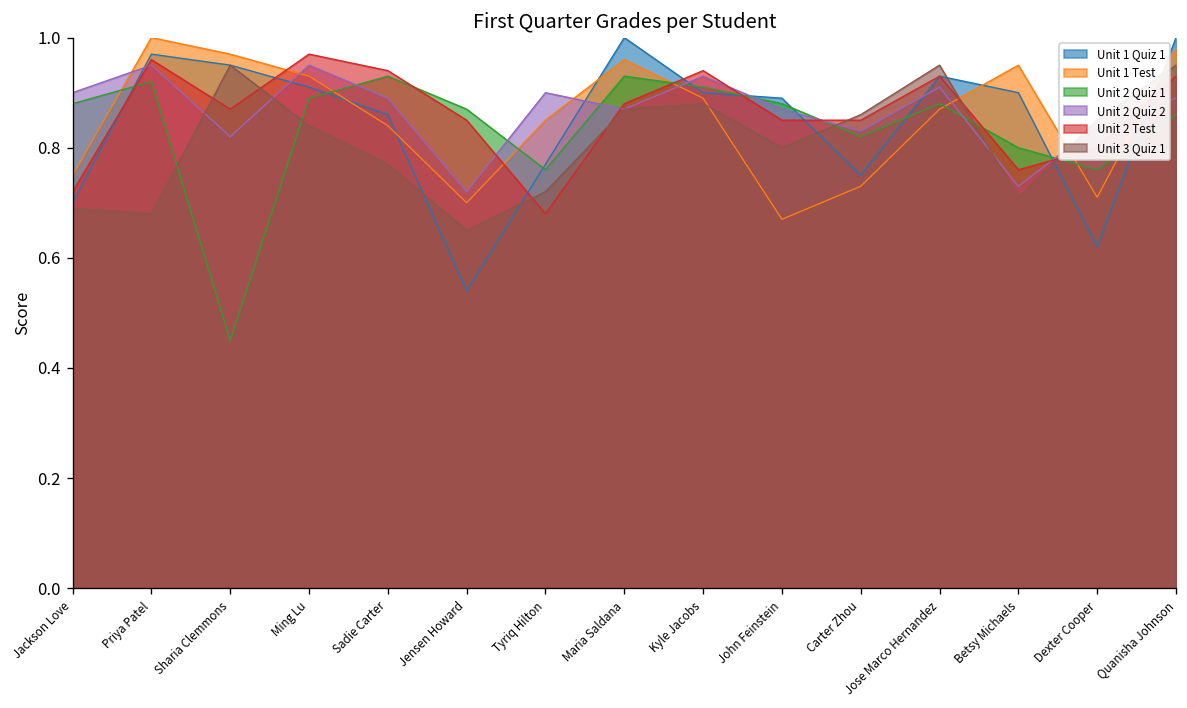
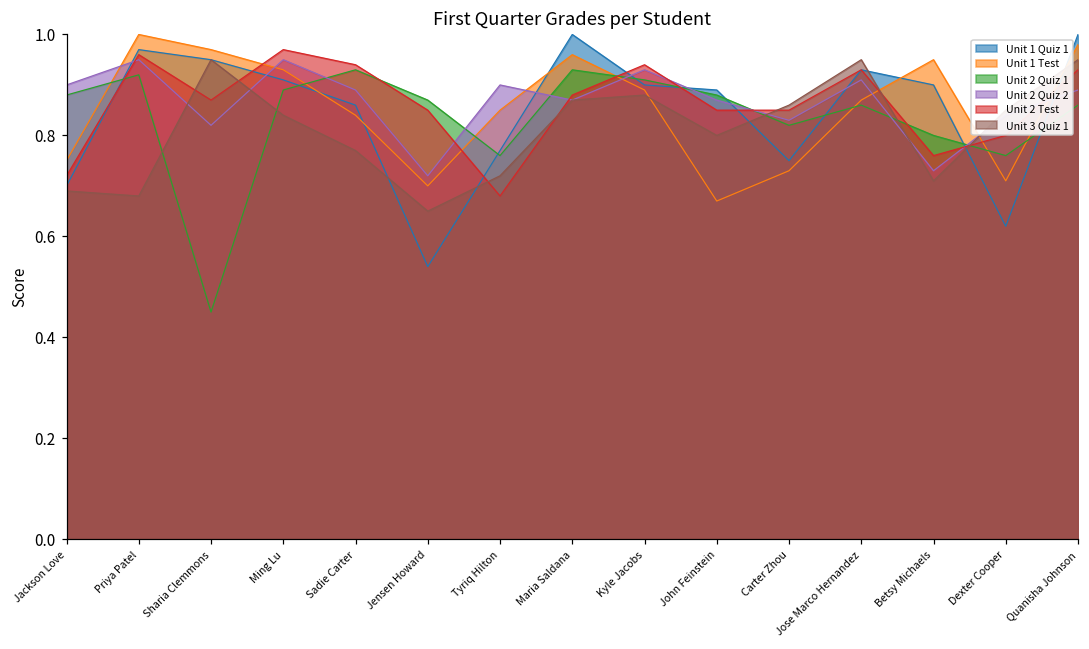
  {
    "Unit 1 Quiz 1": {
      "Jackson Love": 0.70,
      "Priya Patel": 0.97,
      "Ming Lu": 0.91,
      "Sadie Carter": 0.86,
      "Jensen Howard": 0.54,
      "Tyriq Hilton": 0.77,
      "Maria Saldana": 1.00,
      "Kyle Jacobs": 0.90,
      "John Feinstein": 0.89,
      "Carter Zhou": 0.75,
      "Betsy Michaels": 0.90,
      "Dexter Cooper": 0.62,
      "Quanisha Johnson": 1.00
    },
    "Unit 1 Test": {
      "Jackson Love": 0.75,
      "Priya Patel": 1.00,
      "Sharia Clemmons": 0.97,
      "Ming Lu": 0.93,
      "Sadie Carter": 0.84,
      "Jensen Howard": 0.70,
      "Tyriq Hilton": 0.85,
      "Maria Saldana": 0.96,
      "Kyle Jacobs": 0.89,
      "John Feinstein": 0.67,
      "Carter Zhou": 0.73,
      "Jose Marco Hernandez": 0.87,
      "Betsy Michaels": 0.95,
      "Dexter Cooper": 0.71,
      "Quanisha Johnson": 0.98
    },
    "Unit 2 Quiz 1": {
      "Jackson Love": 0.88,
      "Priya Patel": 0.92,
      "Sharia Clemmons": 0.45,
      "Ming Lu": 0.89,
      "Sadie Carter": 0.93,
      "Jensen Howard": 0.87,
      "Tyriq Hilton": 0.76,
      "Maria Saldana": 0.93,
      "Kyle Jacobs": 0.91,
      "John Feinstein": 0.88,
      "Carter Zhou": 0.82,
-     "Jose Marco Hernandez": 0.88,
+     "Jose Marco Hernandez": 0.86,
      "Betsy Michaels": 0.80,
      "Dexter Cooper": 0.76,
      "Quanisha Johnson": 0.86
    },
    "Unit 2 Quiz 2": {
      "Jackson Love": 0.90,
      "Priya Patel": 0.95,
      "Sharia Clemmons": 0.82,
      "Ming Lu": 0.95,
      "Sadie Carter": 0.89,
      "Jensen Howard": 0.72,
      "Tyriq Hilton": 0.90,
      "Kyle Jacobs": 0.93,
      "John Feinstein": 0.87,
      "Carter Zhou": 0.83,
      "Jose Marco Hernandez": 0.91,
      "Betsy Michaels": 0.73,
      "Quanisha Johnson": 0.89
    },
    "Unit 2 Test": {
      "Jackson Love": 0.72,
      "Priya Patel": 0.96,
      "Sharia Clemmons": 0.87,
      "Ming Lu": 0.97,
      "Sadie Carter": 0.94,
      "Jensen Howard": 0.85,
      "Tyriq Hilton": 0.68,
      "Maria Saldana": 0.88,
      "Kyle Jacobs": 0.94,
      "John Feinstein": 0.85,
      "Carter Zhou": 0.85,
      "Betsy Michaels": 0.76,
      "Quanisha Johnson": 0.93
    },
    "Unit 3 Quiz 1": {
      "Jackson Love": 0.69,
      "Priya Patel": 0.68,
      "Ming Lu": 0.84,
      "Sadie Carter": 0.77,
      "Jensen Howard": 0.65,
      "Tyriq Hilton": 0.72,
      "Kyle Jacobs": 0.88,
      "John Feinstein": 0.80,
      "Carter Zhou": 0.86,
      "Jose Marco Hernandez": 0.95,
      "Betsy Michaels": 0.71,
      "Quanisha Johnson": 0.95
    }
  }
